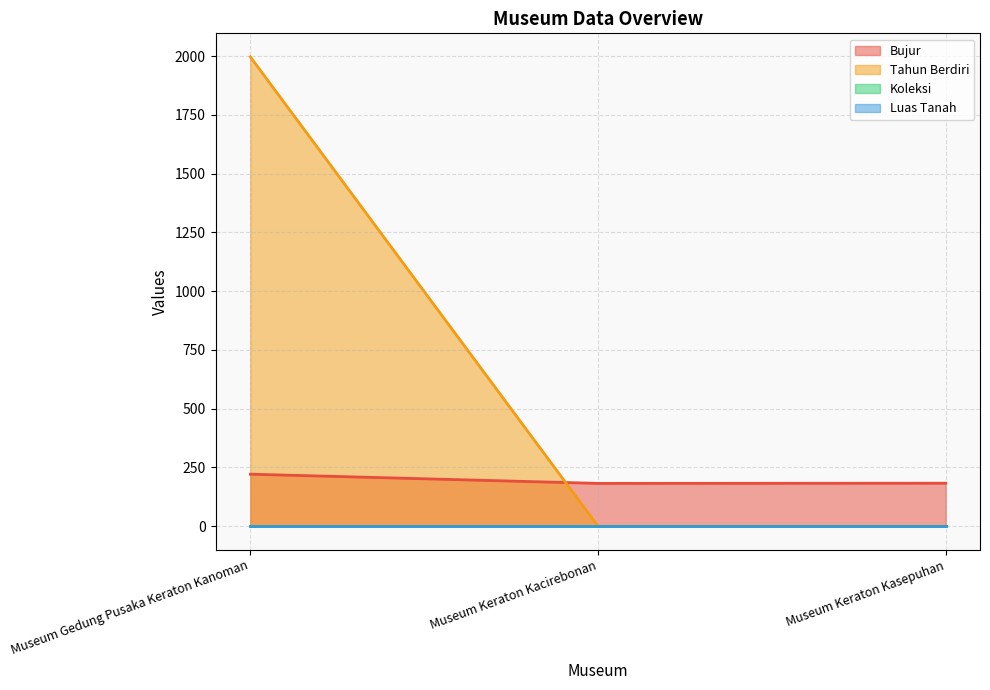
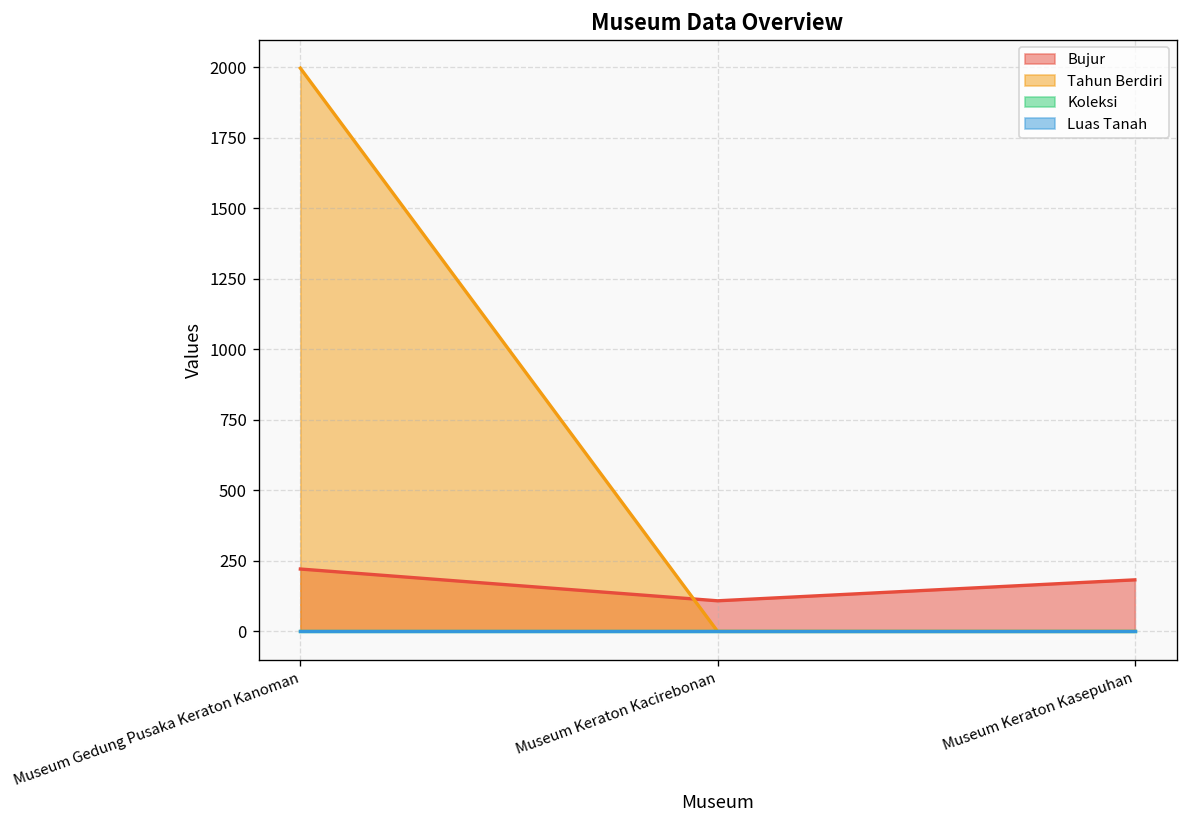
  {
    "Bujur": {
      "Museum Gedung Pusaka Keraton Kanoman": 220,
-     "Museum Keraton Kacirebonan": 180,
+     "Museum Keraton Kacirebonan": 110,
      "Museum Keraton Kasepuhan": 180
    },
    "Tahun Berdiri": {
      "Museum Gedung Pusaka Keraton Kanoman": 2000
    },
    "Luas Tanah": {
      "Museum Gedung Pusaka Keraton Kanoman": 0
    }
  }
